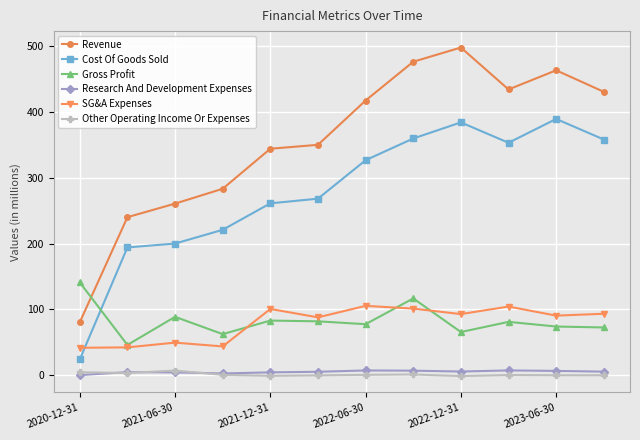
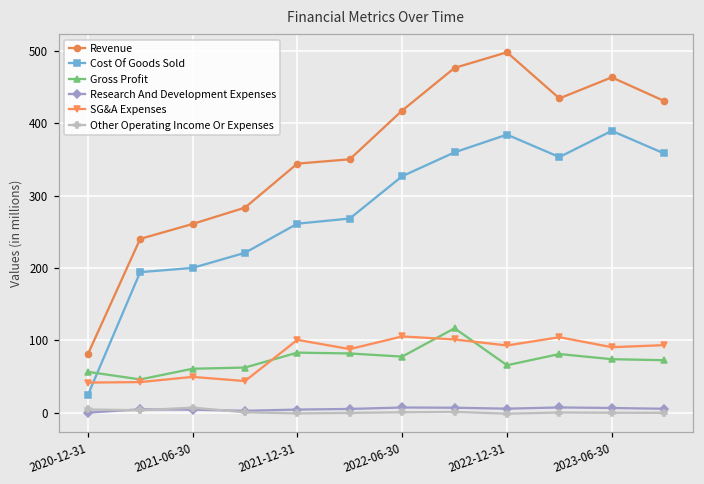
  {
    "Gross Profit": {
-     "2020-12-31": 140,
-     "2021-06-30": 90,
+     "2020-12-31": 60,
+     "2021-06-30": 60,
      "2021-12-31": 80,
      "2022-06-30": 80,
      "2022-12-31": 70,
      "2023-06-30": 70
    }
  }
